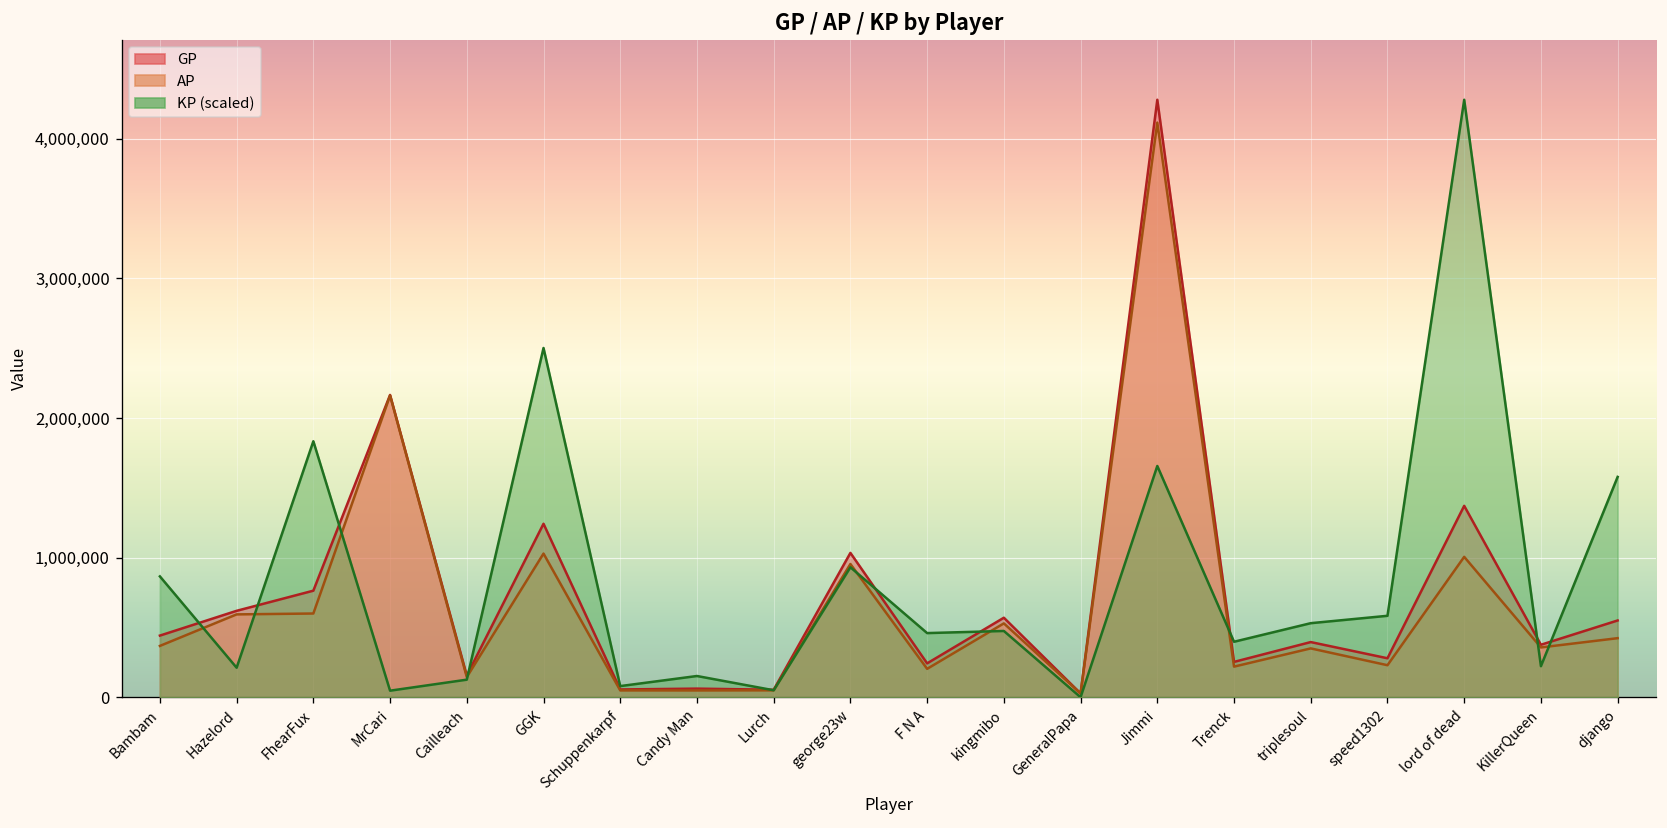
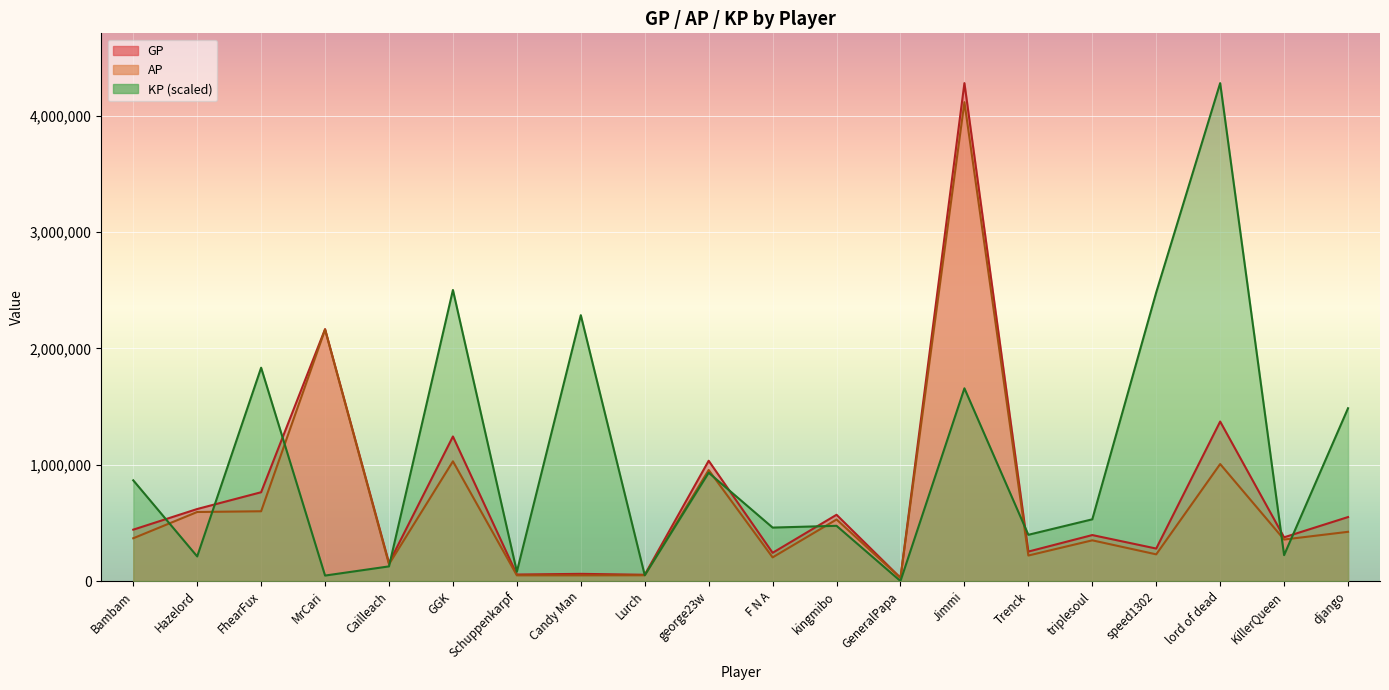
  {
    "KP (scaled)": {
      "Bambam": "870,000",
      "Hazelord": "210,000",
      "FhearFux": "1,830,000",
      "MrCari": "50,000",
      "GGK": "2,500,000",
      "Schuppenkarpf": "80,000",
-     "Candy Man": "150,000",
+     "Candy Man": "2,280,000",
      "george23w": "930,000",
      "F N A": "460,000",
      "kingmibo": "470,000",
      "GeneralPapa": "0",
      "Jimmi": "1,660,000",
      "Trenck": "400,000",
      "triplesoul": "530,000",
-     "speed1302": "580,000",
+     "speed1302": "2,480,000",
      "lord of dead": "4,280,000",
      "KillerQueen": "220,000",
-     "django": "1,580,000"
+     "django": "1,490,000"
    }
  }
